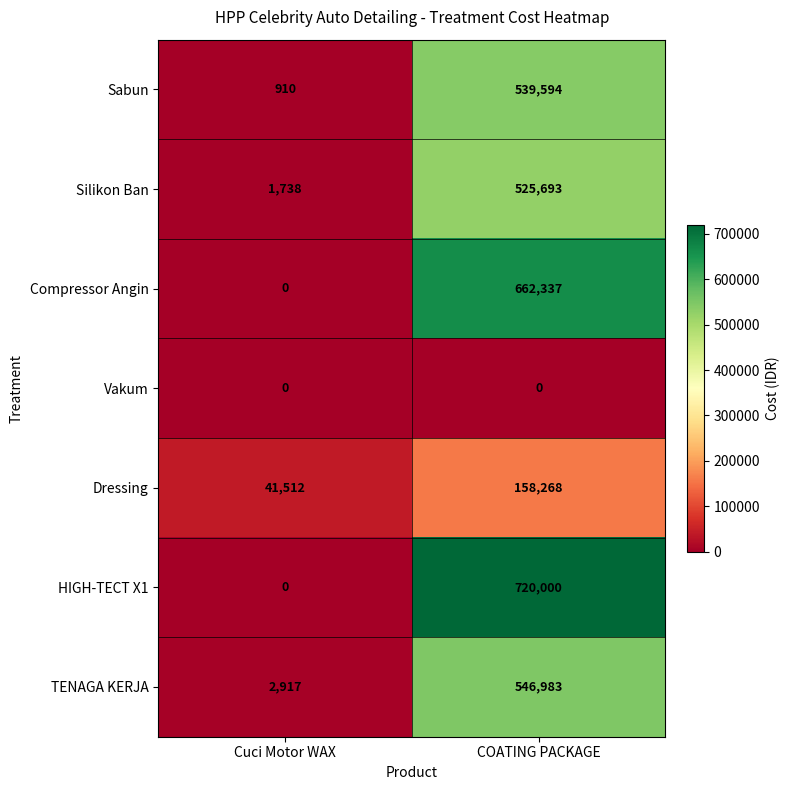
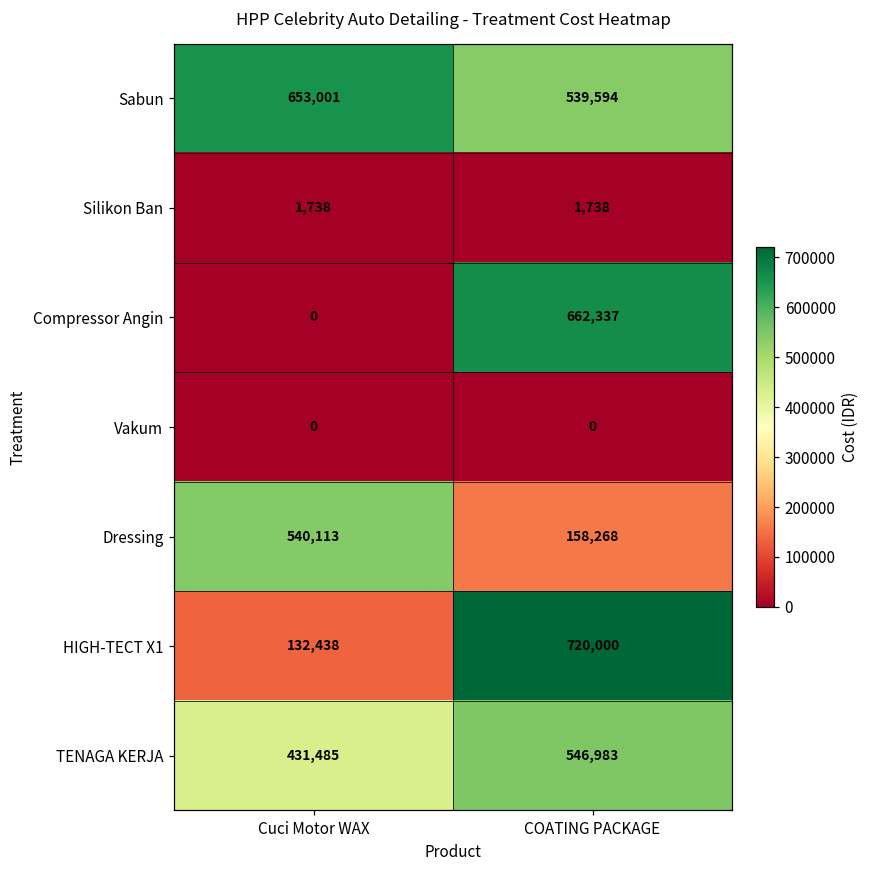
  {
    "Sabun": {
-     "Cuci Motor WAX": "910",
+     "Cuci Motor WAX": "653,001",
      "COATING PACKAGE": "539,594"
    },
    "Silikon Ban": {
      "Cuci Motor WAX": "1,738",
-     "COATING PACKAGE": "525,693"
+     "COATING PACKAGE": "1,738"
    },
    "Compressor Angin": {
      "Cuci Motor WAX": "0",
      "COATING PACKAGE": "662,337"
    },
    "Vakum": {
      "Cuci Motor WAX": "0",
      "COATING PACKAGE": "0"
    },
    "Dressing": {
-     "Cuci Motor WAX": "41,512",
+     "Cuci Motor WAX": "540,113",
      "COATING PACKAGE": "158,268"
    },
    "HIGH-TECT X1": {
-     "Cuci Motor WAX": "0",
+     "Cuci Motor WAX": "132,438",
      "COATING PACKAGE": "720,000"
    },
    "TENAGA KERJA": {
-     "Cuci Motor WAX": "2,917",
+     "Cuci Motor WAX": "431,485",
      "COATING PACKAGE": "546,983"
    }
  }
